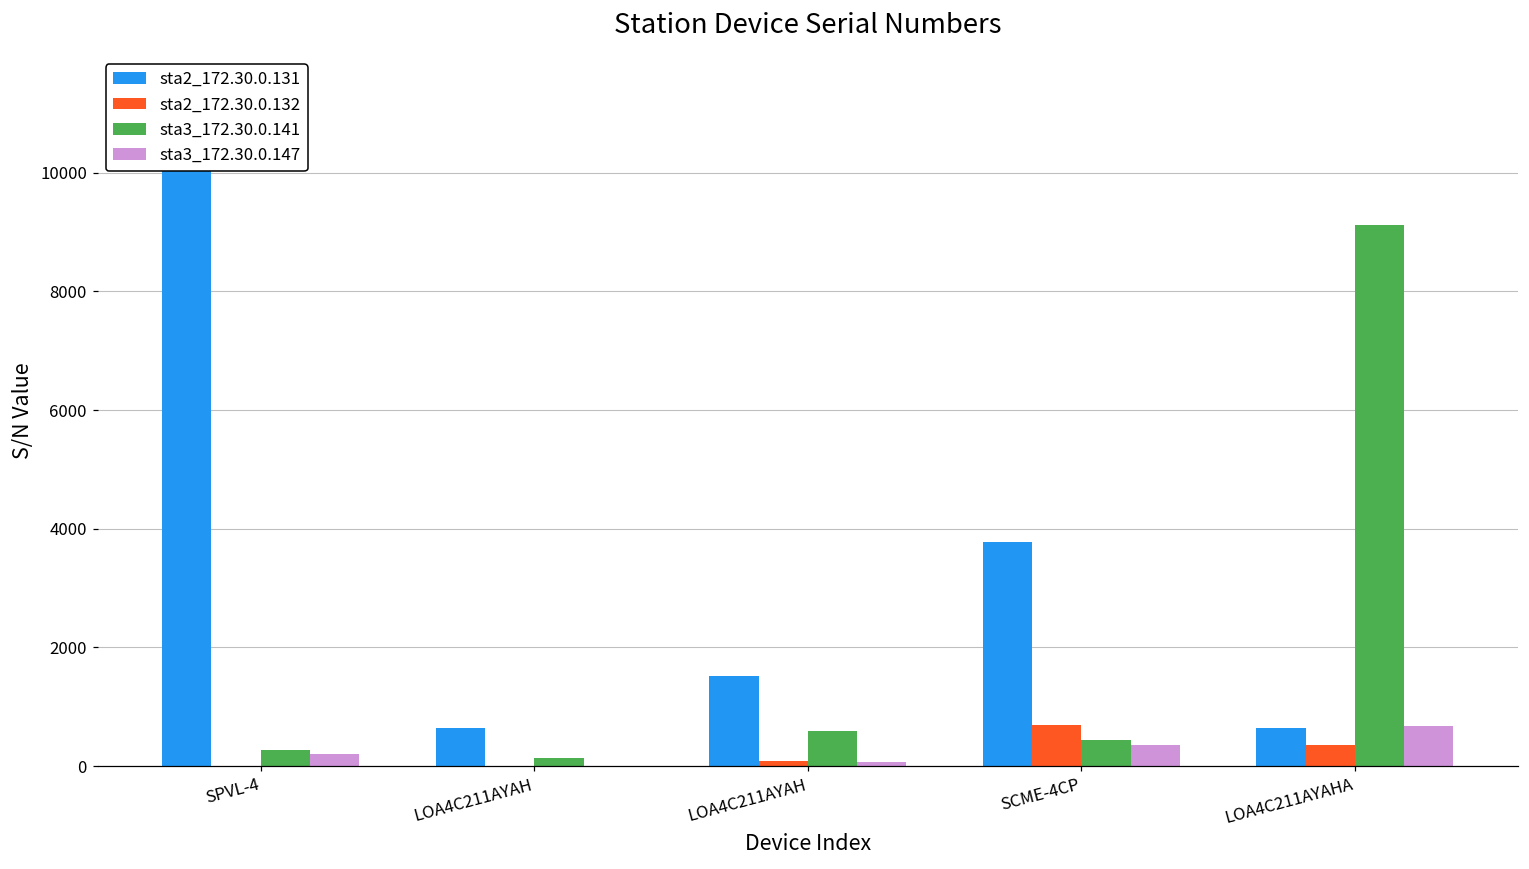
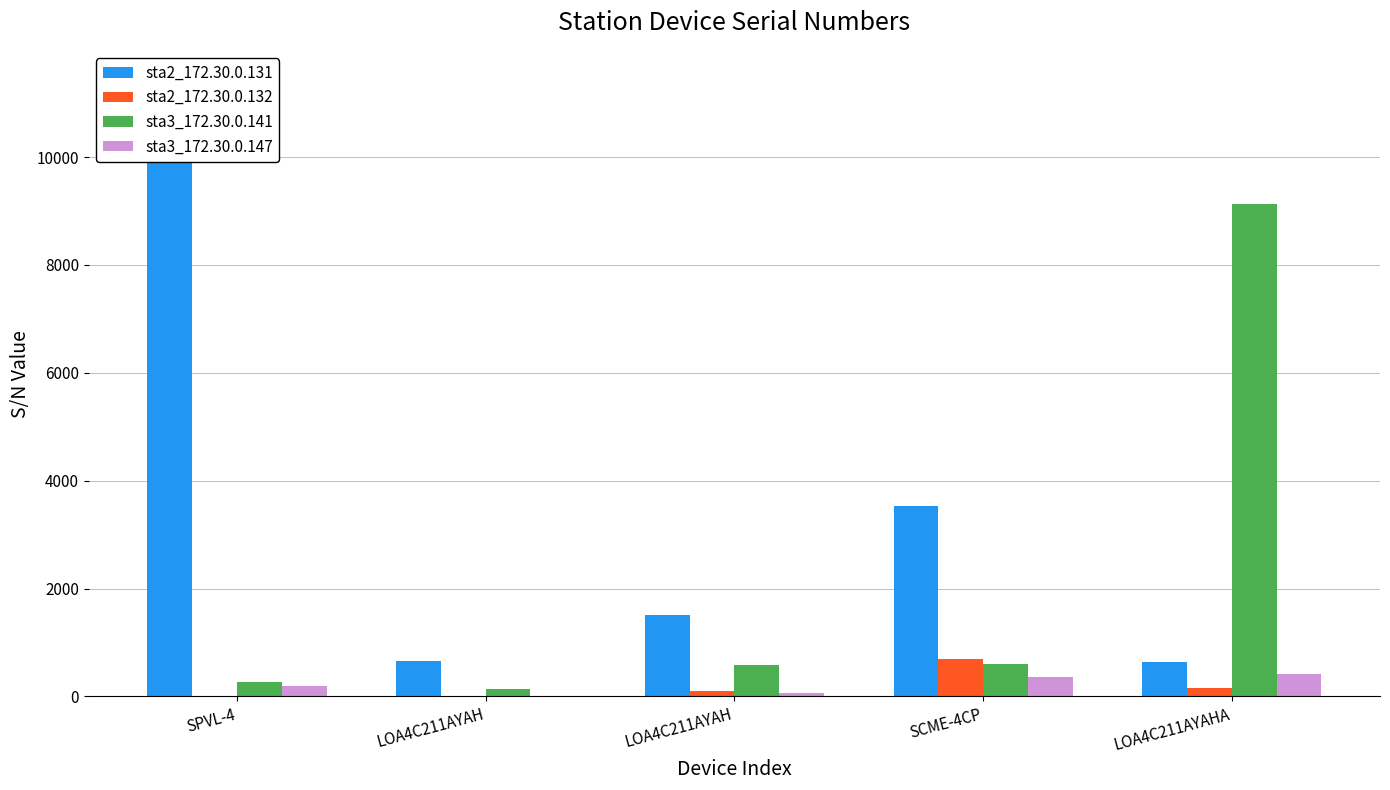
  {
    "sta2_172.30.0.131": {
-     "SCME-4CP": 3800,
+     "SCME-4CP": 3500,
      "LOA4C211AYAHA": 600
    },
    "sta2_172.30.0.132": {
      "SCME-4CP": 700,
-     "LOA4C211AYAHA": 400
+     "LOA4C211AYAHA": 200
    },
    "sta3_172.30.0.141": {
      "SPVL-4": 300,
-     "SCME-4CP": 400,
+     "SCME-4CP": 600,
      "LOA4C211AYAHA": 9100
    },
    "sta3_172.30.0.147": {
      "SPVL-4": 200,
      "SCME-4CP": 400,
-     "LOA4C211AYAHA": 700
+     "LOA4C211AYAHA": 400
    }
  }
